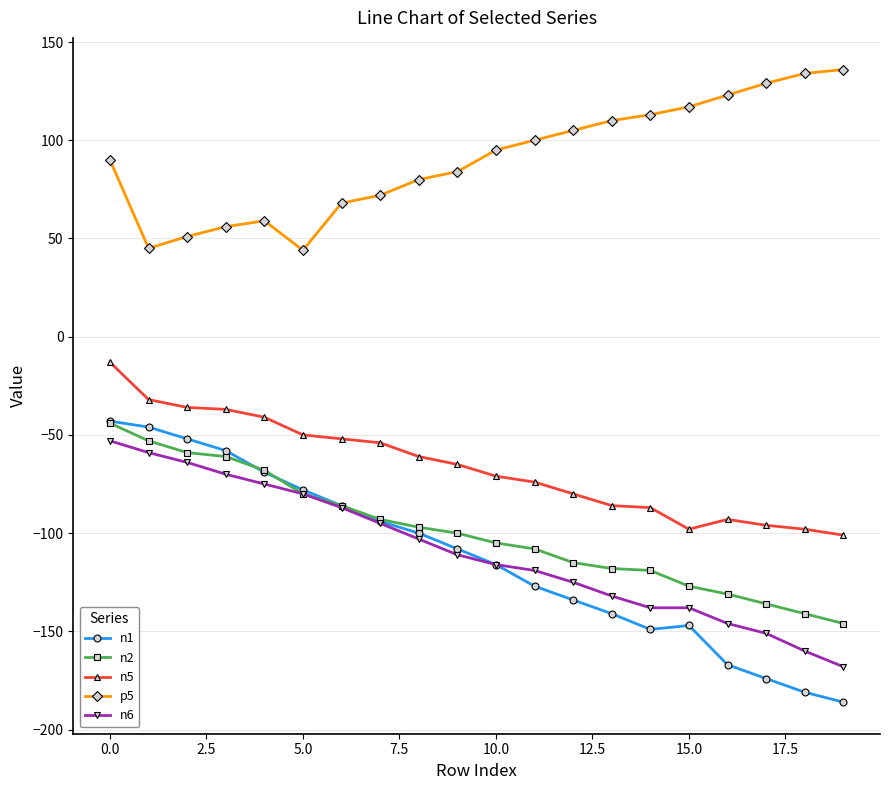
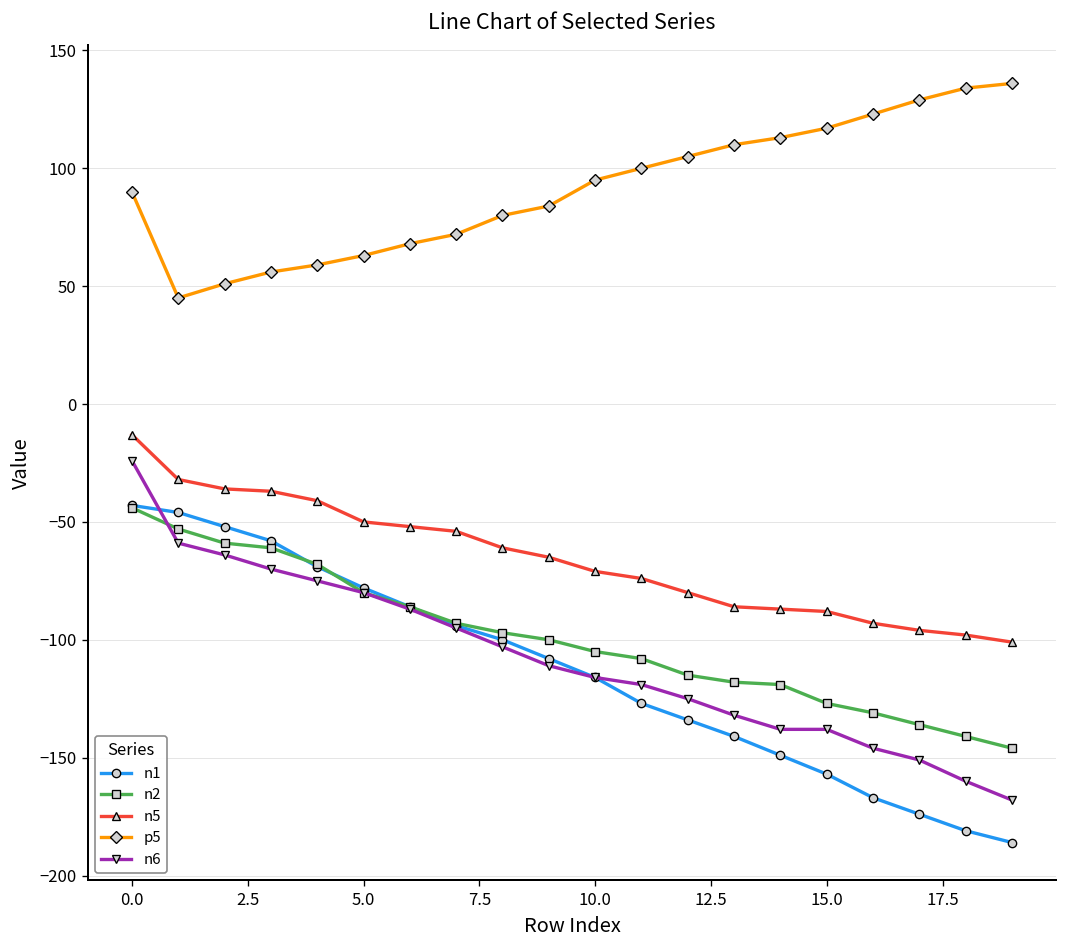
  {
    "n1": {
      "5.0": -78,
-     "15.0": -147
+     "15.0": -157
    },
    "n2": {
      "10.0": -105,
      "15.0": -127
    },
    "n5": {
      "0.0": -13,
      "5.0": -50,
      "10.0": -71,
-     "15.0": -98
+     "15.0": -88
    },
    "p5": {
      "0.0": 90,
-     "5.0": 44,
+     "5.0": 63,
      "10.0": 95,
      "15.0": 117
    },
    "n6": {
-     "0.0": -53,
+     "0.0": -24,
      "15.0": -138
    }
  }
